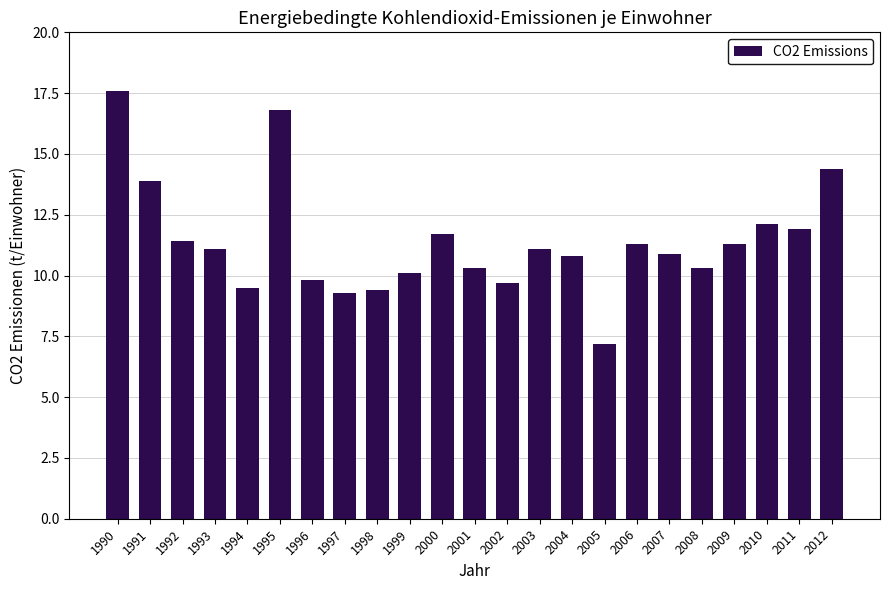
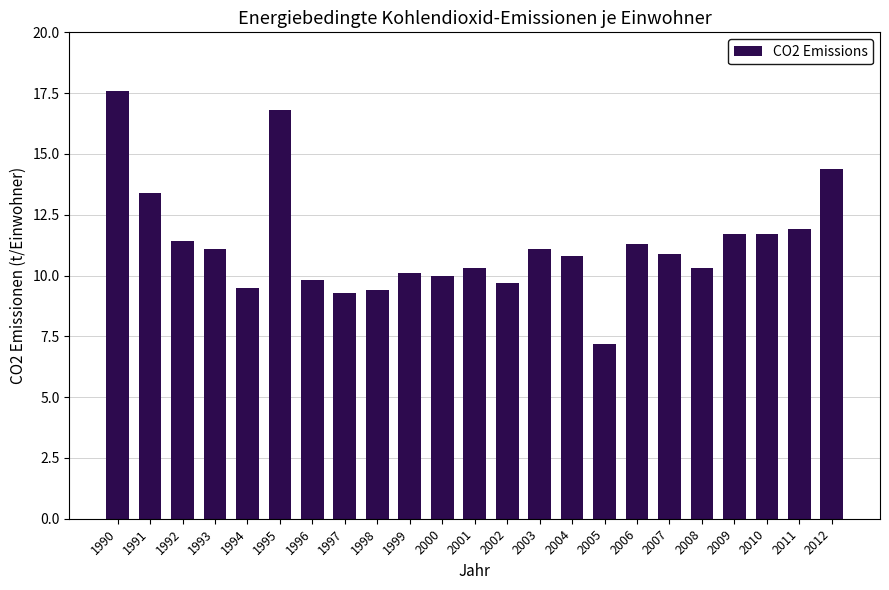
  {
    "1990": 17.6,
-   "1991": 13.9,
+   "1991": 13.4,
    "1992": 11.4,
    "1993": 11.1,
    "1994": 9.5,
    "1995": 16.8,
    "1996": 9.8,
    "1997": 9.3,
    "1998": 9.4,
    "1999": 10.1,
-   "2000": 11.7,
+   "2000": 10.0,
    "2001": 10.3,
    "2002": 9.7,
    "2003": 11.1,
    "2004": 10.8,
    "2005": 7.2,
    "2006": 11.3,
    "2007": 10.9,
    "2008": 10.3,
-   "2009": 11.3,
-   "2010": 12.1,
+   "2009": 11.7,
+   "2010": 11.7,
    "2011": 11.9,
    "2012": 14.4
  }
